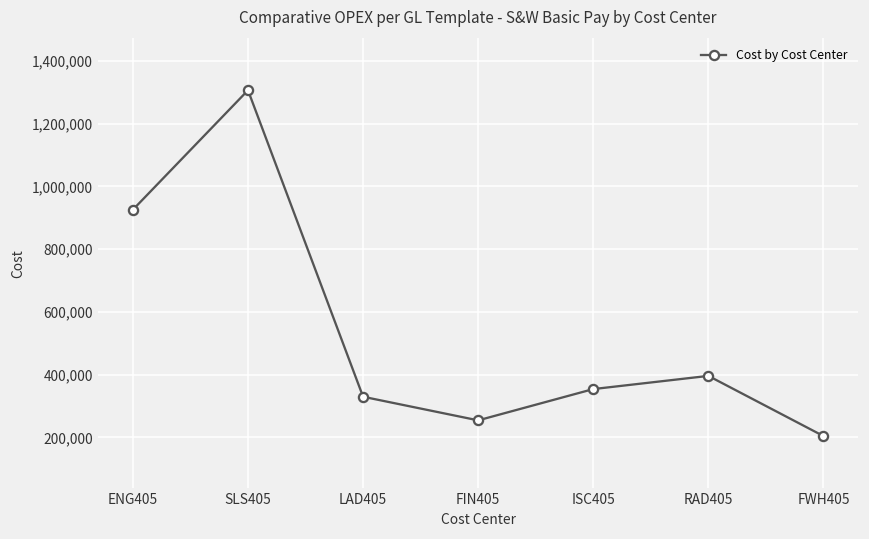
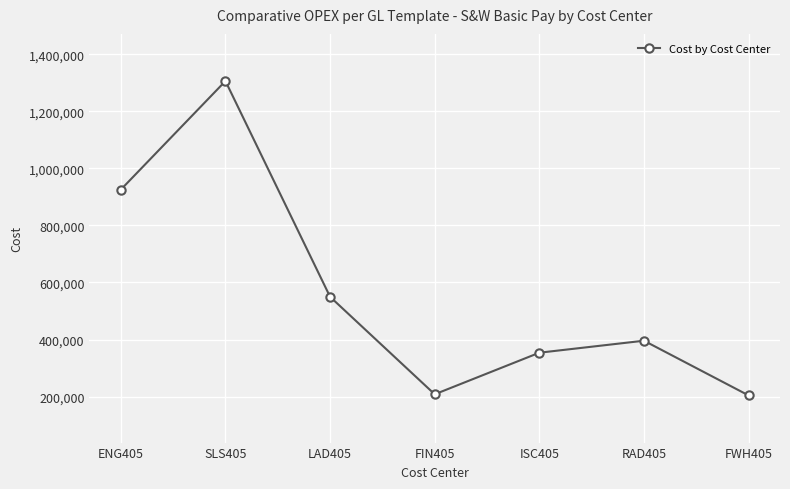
  {
    "ENG405": "930,000",
    "SLS405": "1,310,000",
-   "LAD405": "330,000",
-   "FIN405": "250,000",
+   "LAD405": "550,000",
+   "FIN405": "210,000",
    "ISC405": "350,000",
    "RAD405": "400,000",
    "FWH405": "200,000"
  }
